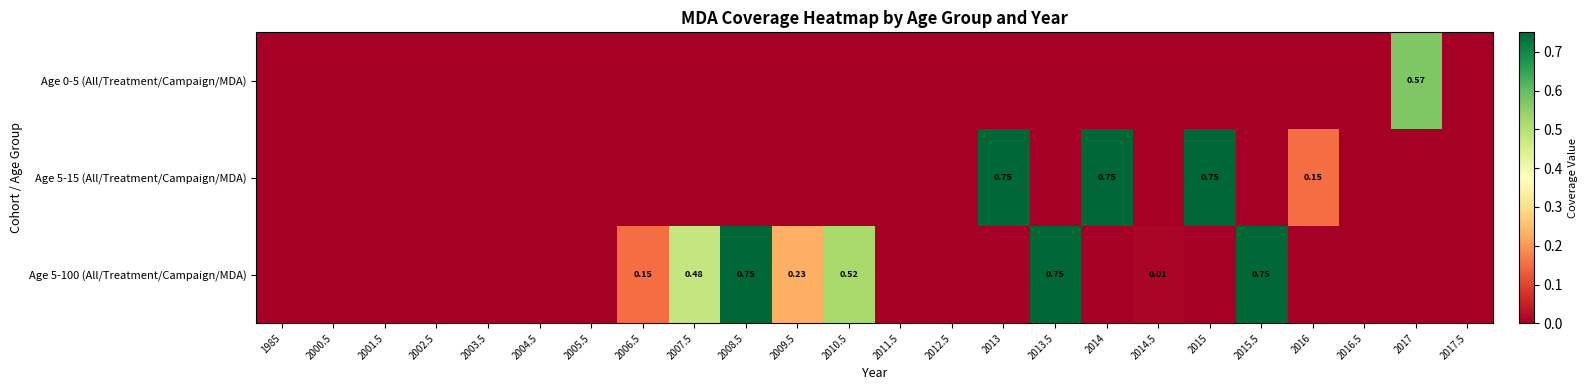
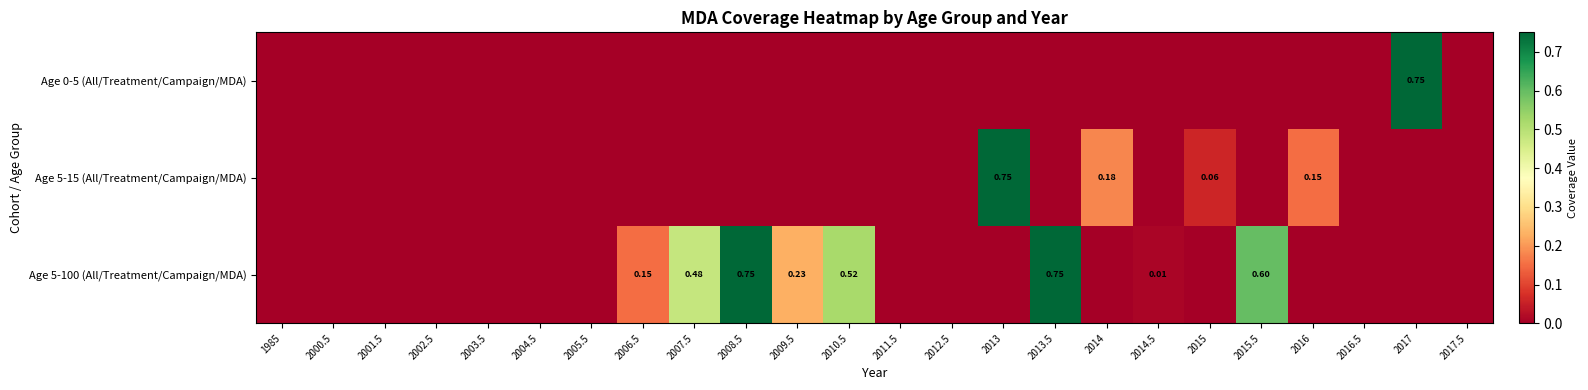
  {
    "Age 0-5 (All/Treatment/Campaign/MDA)": {
-     "2017": 0.57
+     "2017": 0.75
    },
    "Age 5-15 (All/Treatment/Campaign/MDA)": {
      "2013": 0.75,
-     "2014": 0.75,
-     "2015": 0.75,
+     "2014": 0.18,
+     "2015": 0.06,
      "2016": 0.15
    },
    "Age 5-100 (All/Treatment/Campaign/MDA)": {
      "2006.5": 0.15,
      "2007.5": 0.48,
      "2008.5": 0.75,
      "2009.5": 0.23,
      "2010.5": 0.52,
      "2013.5": 0.75,
      "2014.5": 0.01,
-     "2015.5": 0.75
+     "2015.5": 0.60
    }
  }
